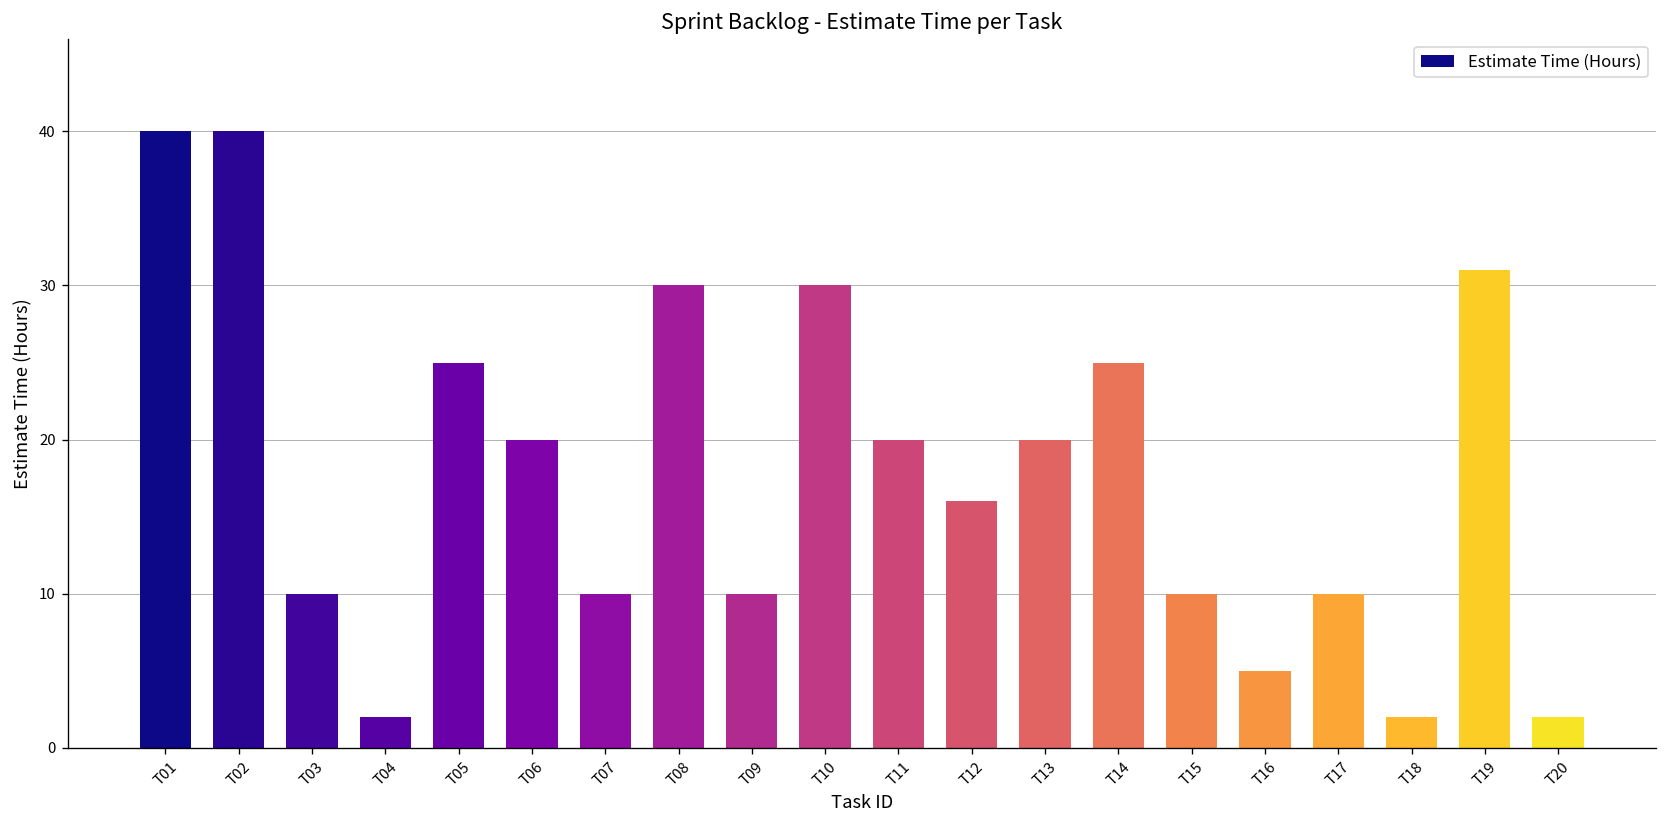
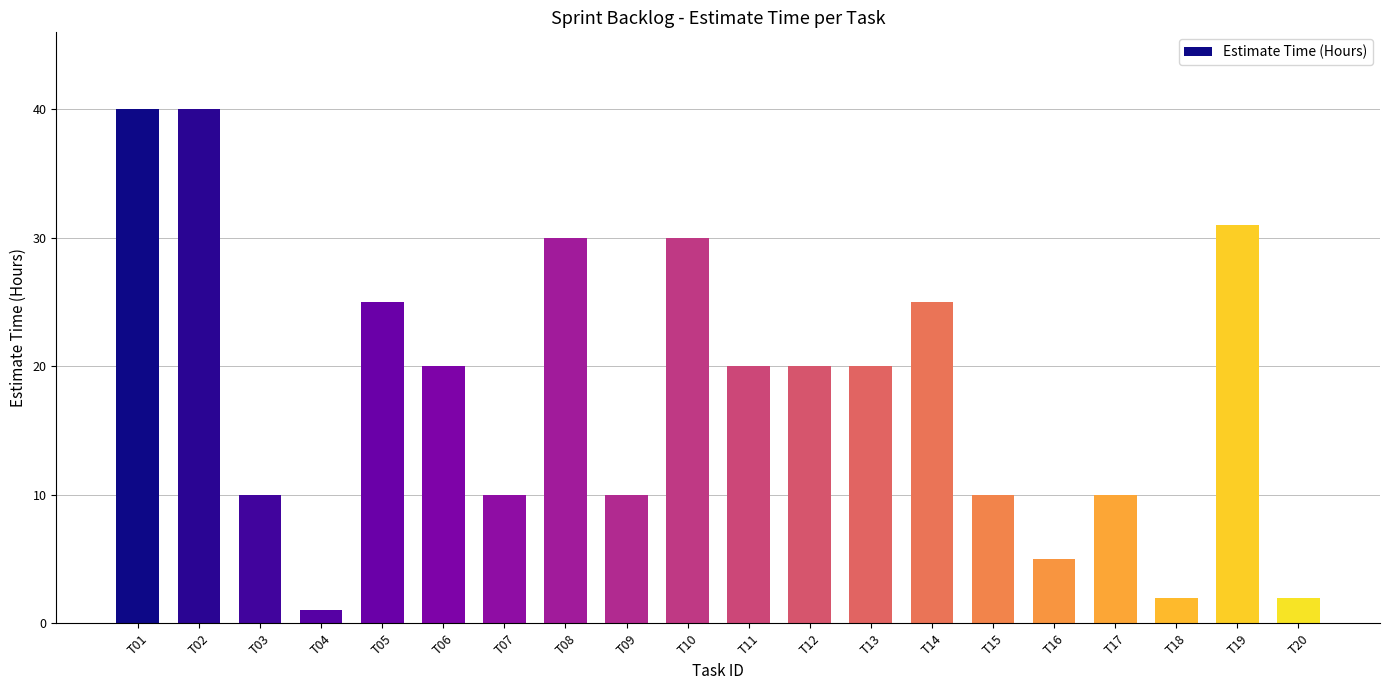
  {
    "T01": 40,
    "T02": 40,
    "T03": 10,
-   "T04": 2,
+   "T04": 1,
    "T05": 25,
    "T06": 20,
    "T07": 10,
    "T08": 30,
    "T09": 10,
    "T10": 30,
    "T11": 20,
-   "T12": 16,
+   "T12": 20,
    "T13": 20,
    "T14": 25,
    "T15": 10,
    "T16": 5,
    "T17": 10,
    "T18": 2,
    "T19": 31,
    "T20": 2
  }
